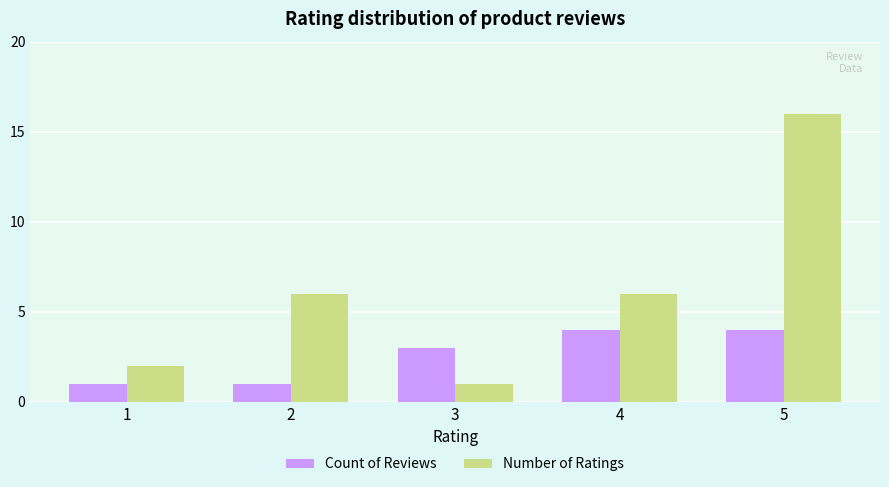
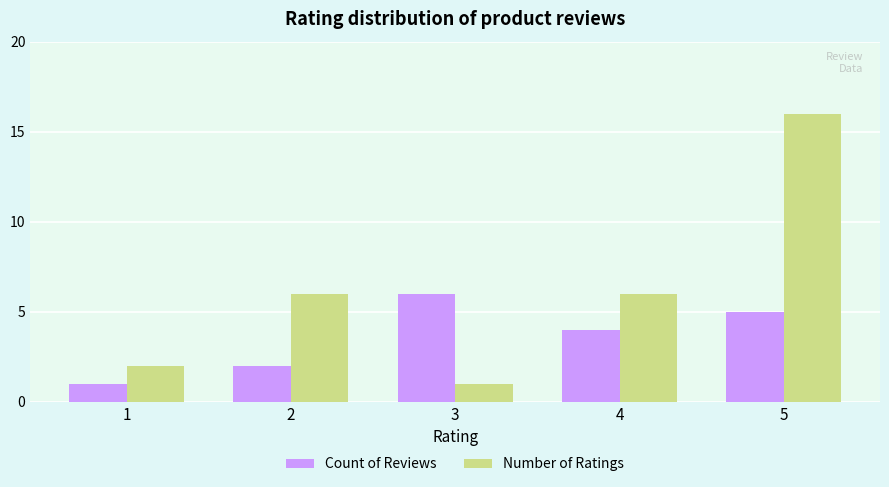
  {
    "Count of Reviews": {
      "1": 1,
-     "2": 1,
-     "3": 3,
+     "2": 2,
+     "3": 6,
      "4": 4,
-     "5": 4
+     "5": 5
    },
    "Number of Ratings": {
      "1": 2,
      "2": 6,
      "3": 1,
      "4": 6,
      "5": 16
    }
  }
